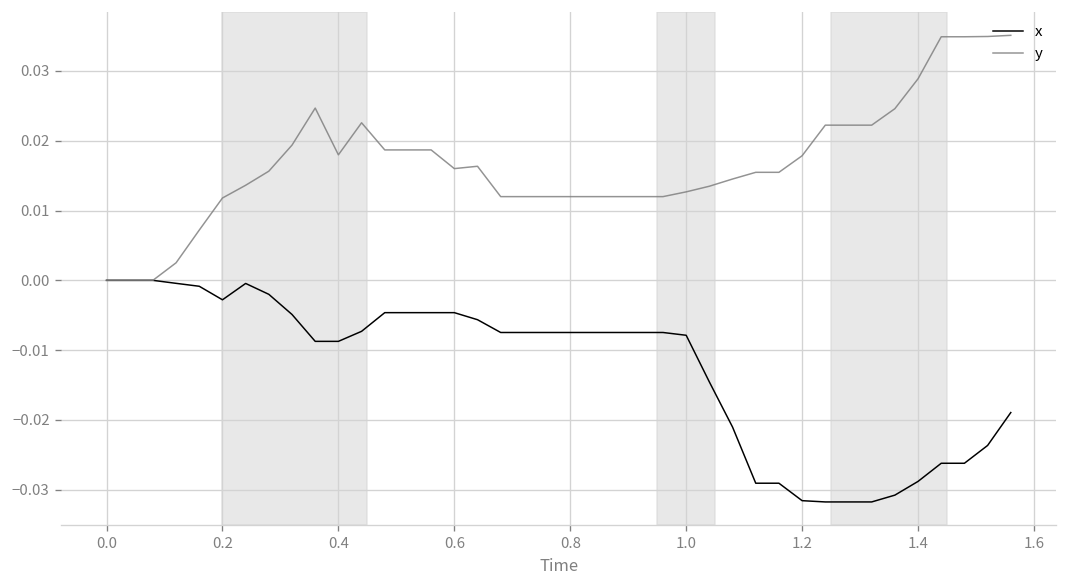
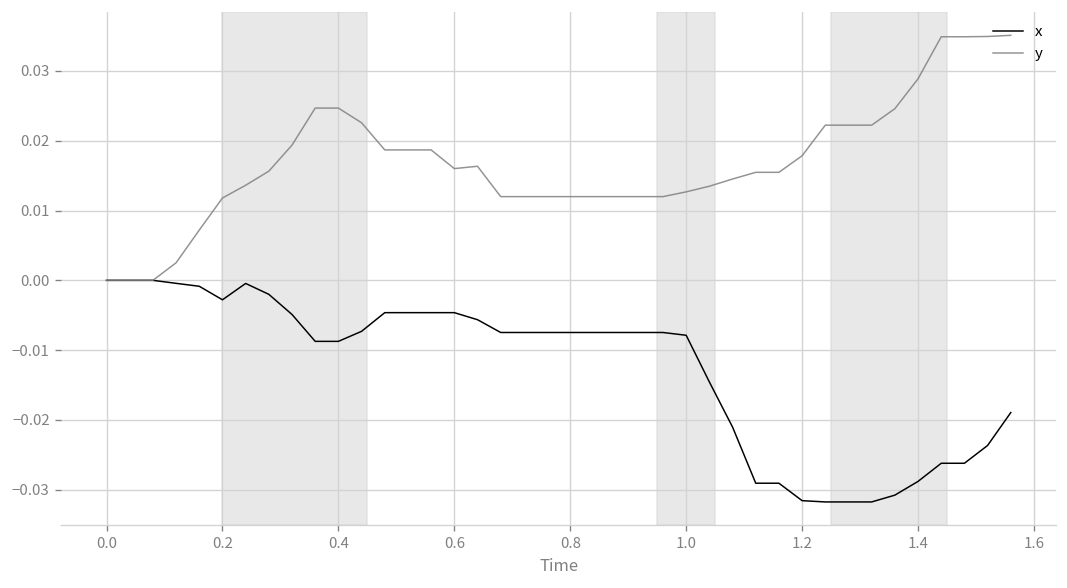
  {
    "x": {
      "0.2": -0.003,
      "0.4": -0.009,
      "0.6": -0.005,
      "0.8": -0.007,
      "1.0": -0.008,
      "1.2": -0.032,
      "1.4": -0.029
    },
    "y": {
      "0.2": 0.012,
-     "0.4": 0.018,
+     "0.4": 0.025,
      "0.6": 0.016,
      "0.8": 0.012,
      "1.0": 0.013,
      "1.2": 0.018,
      "1.4": 0.029
    }
  }
